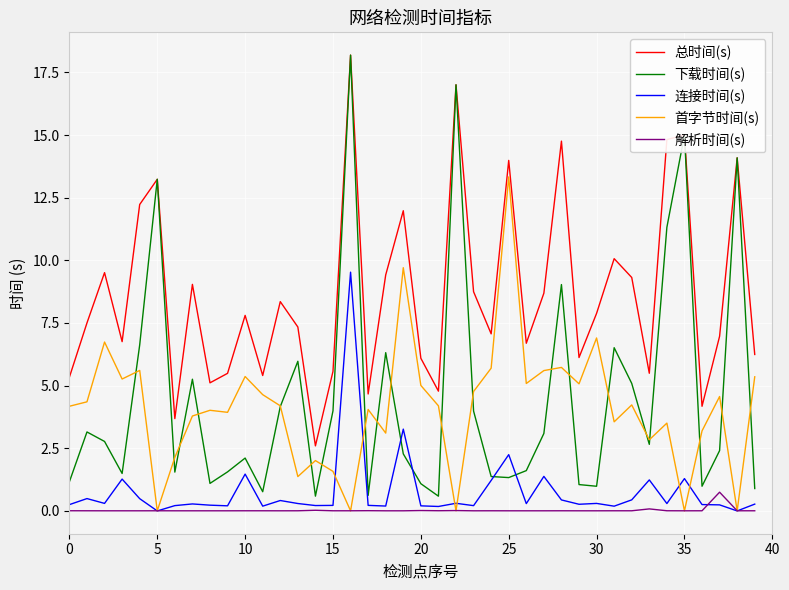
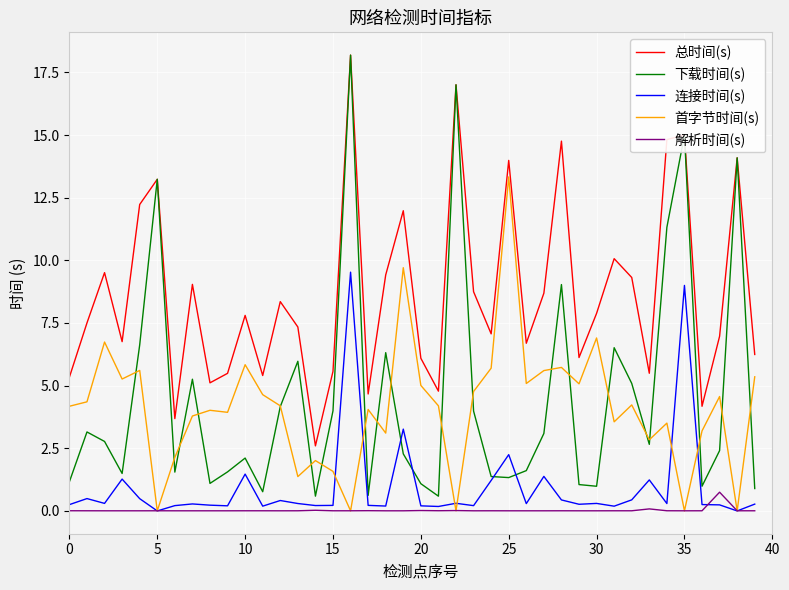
  {
    "总时间(s)": {
      "0": 5.3,
      "10": 7.8,
      "15": 5.6,
      "20": 6.1,
      "25": 14.0,
      "30": 7.9
    },
    "下载时间(s)": {
      "0": 1.2,
      "10": 2.1,
      "15": 4.0,
      "20": 1.1,
      "25": 1.3,
      "30": 1.0
    },
    "连接时间(s)": {
      "0": 0.2,
      "10": 1.5,
      "15": 0.2,
      "20": 0.2,
      "25": 2.2,
      "30": 0.3,
-     "35": 1.3
+     "35": 9.0
    },
    "首字节时间(s)": {
      "0": 4.2,
-     "10": 5.4,
+     "10": 5.8,
      "15": 1.6,
      "20": 5.0,
      "25": 13.3,
      "30": 6.9
    },
    "解析时间(s)": {
      "0": 0.0,
      "10": 0.0,
      "15": 0.0,
      "20": 0.0,
      "25": 0.0,
      "30": 0.0
    }
  }
